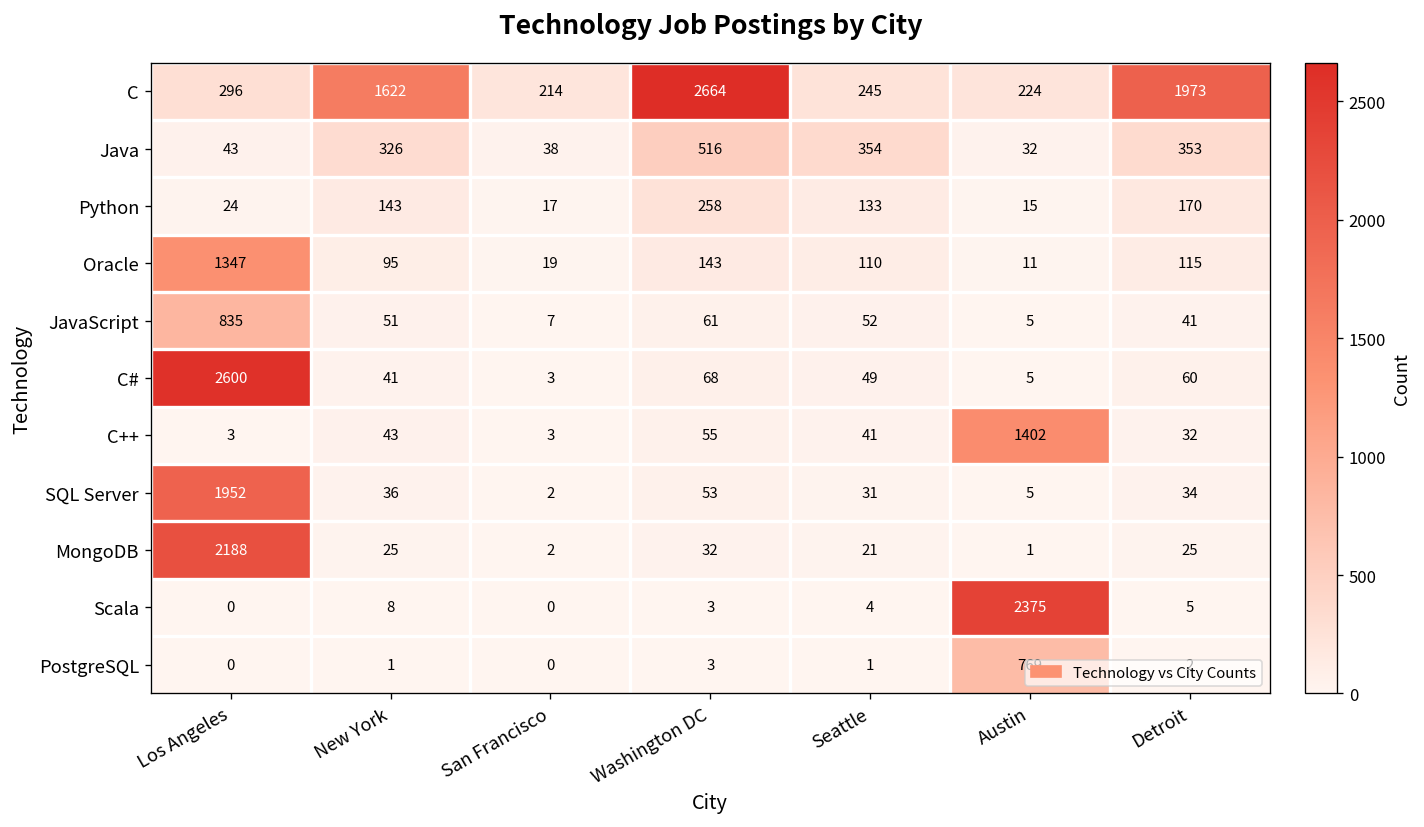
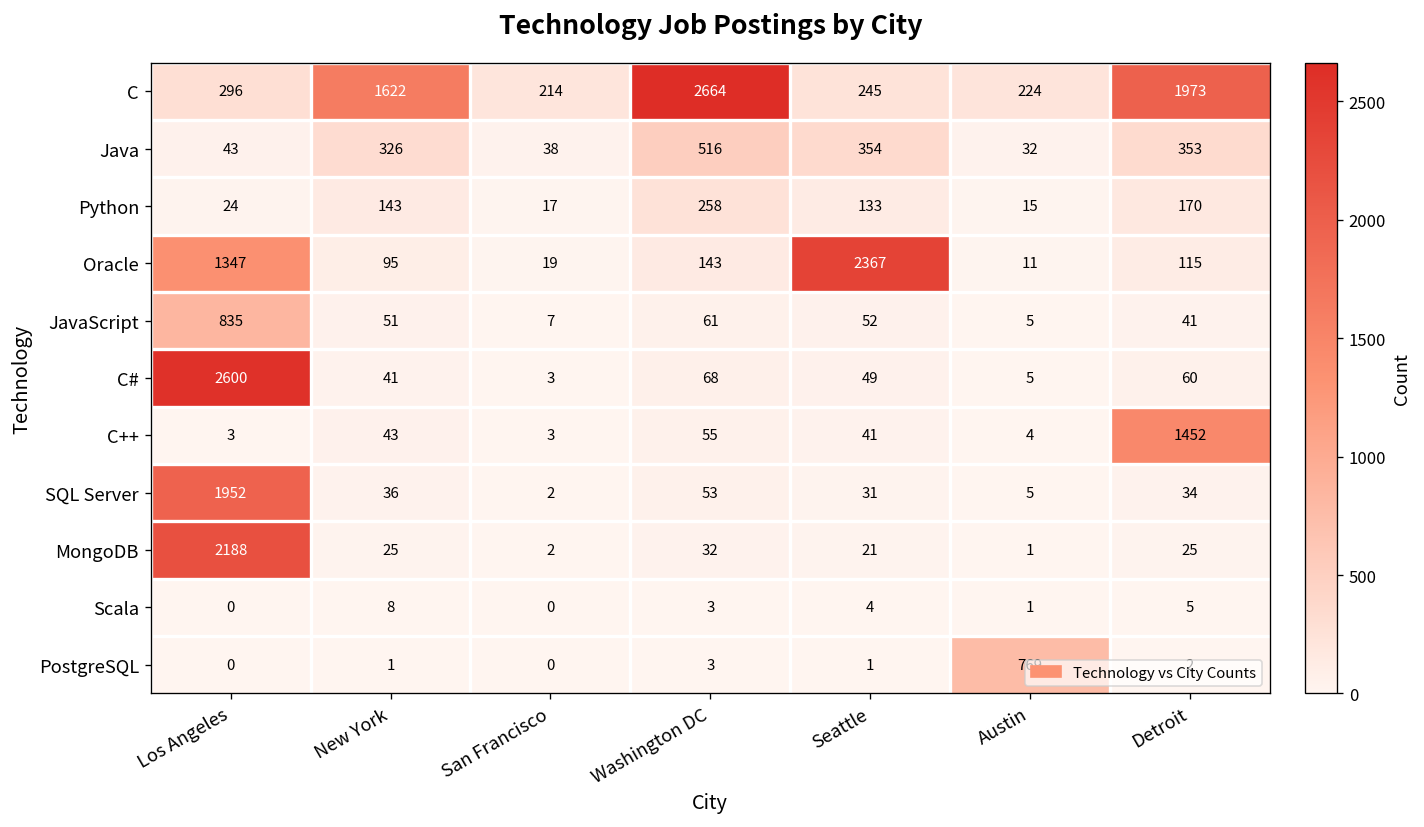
  {
    "C": {
      "Los Angeles": 296,
      "New York": 1622,
      "San Francisco": 214,
      "Washington DC": 2664,
      "Seattle": 245,
      "Austin": 224,
      "Detroit": 1973
    },
    "Java": {
      "Los Angeles": 43,
      "New York": 326,
      "San Francisco": 38,
      "Washington DC": 516,
      "Seattle": 354,
      "Austin": 32,
      "Detroit": 353
    },
    "Python": {
      "Los Angeles": 24,
      "New York": 143,
      "San Francisco": 17,
      "Washington DC": 258,
      "Seattle": 133,
      "Austin": 15,
      "Detroit": 170
    },
    "Oracle": {
      "Los Angeles": 1347,
      "New York": 95,
      "San Francisco": 19,
      "Washington DC": 143,
-     "Seattle": 110,
+     "Seattle": 2367,
      "Austin": 11,
      "Detroit": 115
    },
    "JavaScript": {
      "Los Angeles": 835,
      "New York": 51,
      "San Francisco": 7,
      "Washington DC": 61,
      "Seattle": 52,
      "Austin": 5,
      "Detroit": 41
    },
    "C#": {
      "Los Angeles": 2600,
      "New York": 41,
      "San Francisco": 3,
      "Washington DC": 68,
      "Seattle": 49,
      "Austin": 5,
      "Detroit": 60
    },
    "C++": {
      "Los Angeles": 3,
      "New York": 43,
      "San Francisco": 3,
      "Washington DC": 55,
      "Seattle": 41,
-     "Austin": 1402,
-     "Detroit": 32
+     "Austin": 4,
+     "Detroit": 1452
    },
    "SQL Server": {
      "Los Angeles": 1952,
      "New York": 36,
      "San Francisco": 2,
      "Washington DC": 53,
      "Seattle": 31,
      "Austin": 5,
      "Detroit": 34
    },
    "MongoDB": {
      "Los Angeles": 2188,
      "New York": 25,
      "San Francisco": 2,
      "Washington DC": 32,
      "Seattle": 21,
      "Austin": 1,
      "Detroit": 25
    },
    "Scala": {
      "Los Angeles": 0,
      "New York": 8,
      "San Francisco": 0,
      "Washington DC": 3,
      "Seattle": 4,
-     "Austin": 2375,
+     "Austin": 1,
      "Detroit": 5
    },
    "PostgreSQL": {
      "Los Angeles": 0,
      "New York": 1,
      "San Francisco": 0,
      "Washington DC": 3,
      "Seattle": 1
    }
  }
